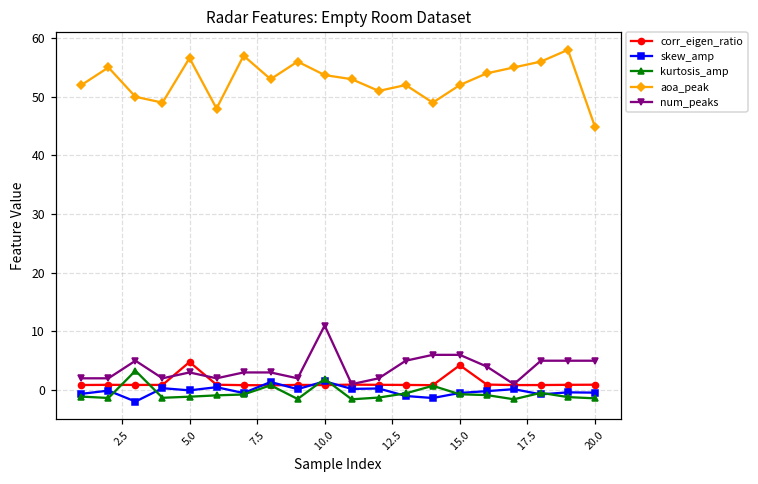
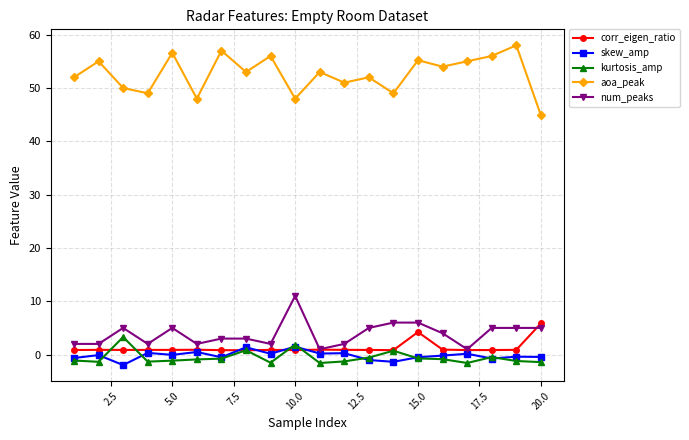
  {
    "corr_eigen_ratio": {
-     "5.0": 5,
+     "5.0": 1,
      "10.0": 1,
      "15.0": 4,
-     "20.0": 1
+     "20.0": 6
    },
    "skew_amp": {
      "5.0": 0,
      "20.0": 0
    },
    "kurtosis_amp": {
      "5.0": -1,
      "20.0": -1
    },
    "aoa_peak": {
      "5.0": 57,
-     "10.0": 54,
-     "15.0": 52,
+     "10.0": 48,
+     "15.0": 55,
      "20.0": 45
    },
    "num_peaks": {
-     "5.0": 3,
+     "5.0": 5,
      "10.0": 11,
      "15.0": 6,
      "20.0": 5
    }
  }
